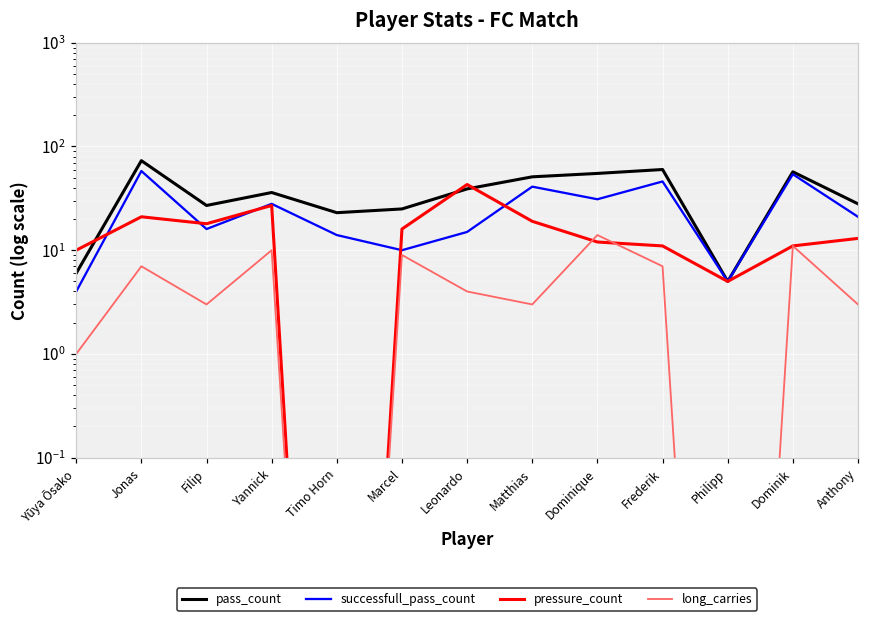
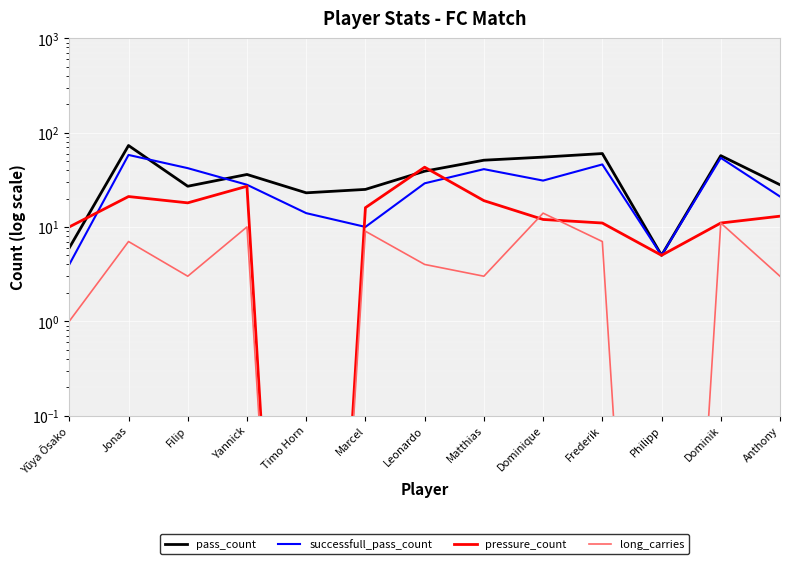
  {
    "pass_count": {
      "Yūya Ōsako": 6,
      "Jonas": 70,
      "Filip": 27,
      "Yannick": 36,
      "Timo Horn": 23,
      "Marcel": 25,
      "Leonardo": 39,
      "Matthias": 50,
      "Dominique": 60,
      "Frederik": 60,
      "Anthony": 28
    },
    "successfull_pass_count": {
      "Yūya Ōsako": 4,
      "Jonas": 60,
-     "Filip": 16,
+     "Filip": 40,
      "Timo Horn": 14,
      "Marcel": 10,
-     "Leonardo": 15,
+     "Leonardo": 29,
      "Matthias": 40,
      "Dominique": 31,
      "Frederik": 50,
      "Anthony": 21
    },
    "pressure_count": {
      "Yūya Ōsako": 10,
      "Jonas": 21,
      "Filip": 18,
      "Marcel": 16,
      "Leonardo": 40,
      "Matthias": 19,
      "Dominique": 12,
      "Frederik": 11,
      "Anthony": 13
    },
    "long_carries": {
      "Yūya Ōsako": 1,
      "Jonas": 7,
      "Filip": 3,
      "Yannick": 10,
      "Marcel": 9,
      "Leonardo": 4,
      "Matthias": 3,
      "Dominique": 14,
      "Frederik": 7,
      "Anthony": 3
    }
  }
